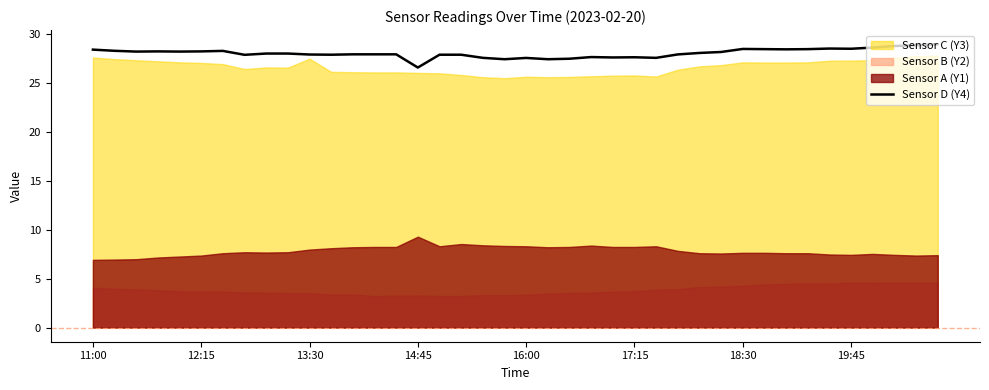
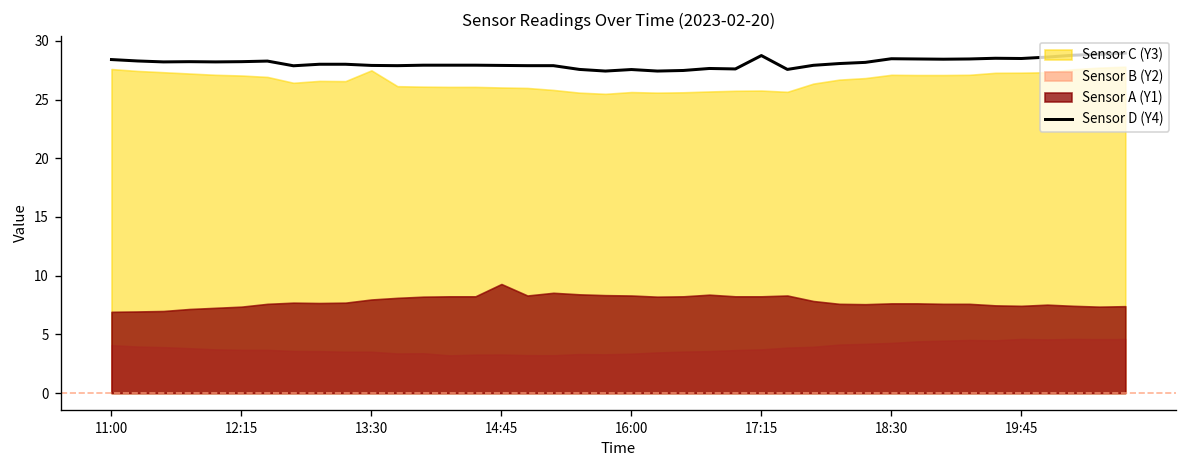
  {
    "Sensor D (Y4)": {
      "11:00": 28,
      "12:15": 28,
      "13:30": 28,
-     "14:45": 27,
+     "14:45": 28,
      "16:00": 28,
-     "17:15": 28,
+     "17:15": 29,
      "18:30": 28,
      "19:45": 29
    },
    "Sensor C (Y3)": {
      "11:00": 28,
      "12:15": 27,
      "13:30": 27,
      "14:45": 26,
      "16:00": 26,
      "17:15": 26,
      "18:30": 27,
      "19:45": 27
    },
    "Sensor B (Y2)": {
      "11:00": 4,
      "12:15": 4,
      "13:30": 4,
      "14:45": 3,
      "16:00": 3,
      "17:15": 4,
      "18:30": 4,
      "19:45": 5
    },
    "Sensor A (Y1)": {
      "11:00": 7,
      "12:15": 7,
      "13:30": 8,
      "14:45": 9,
      "16:00": 8,
      "17:15": 8,
      "18:30": 8,
      "19:45": 7
    }
  }
